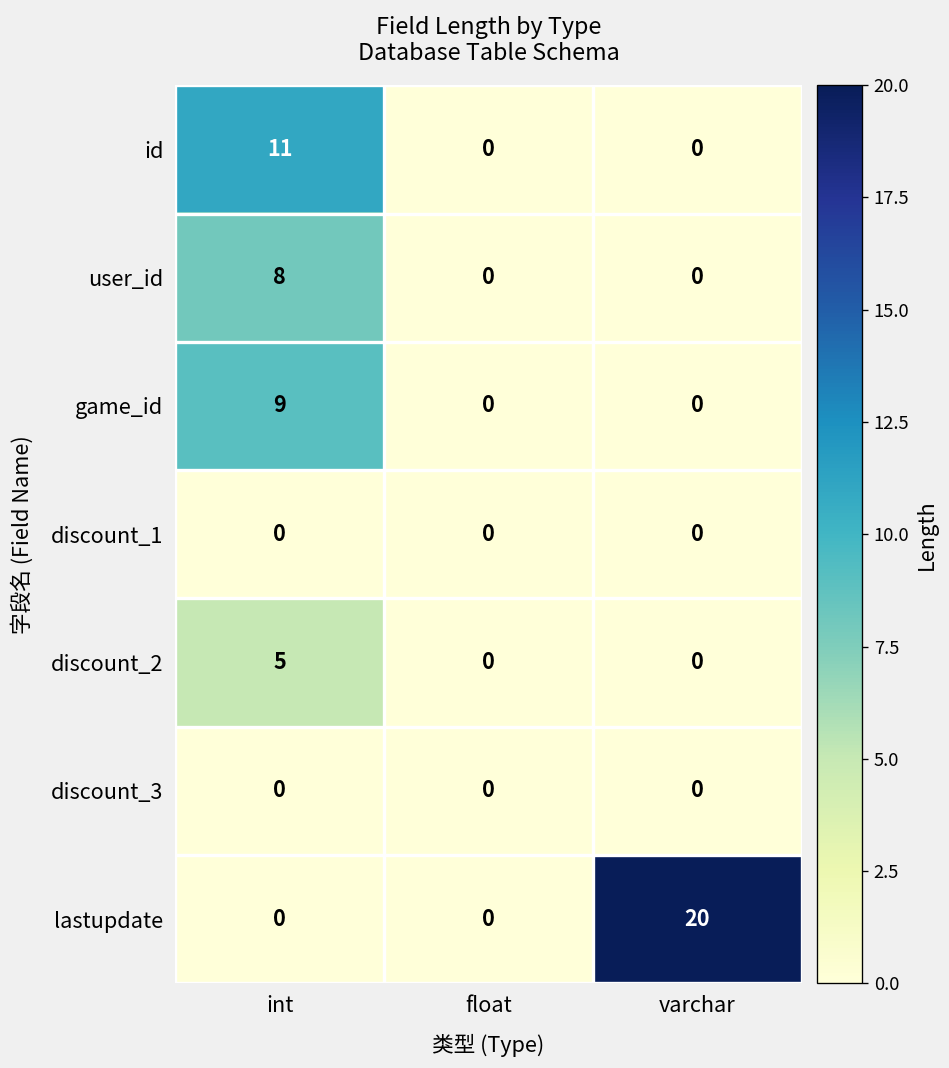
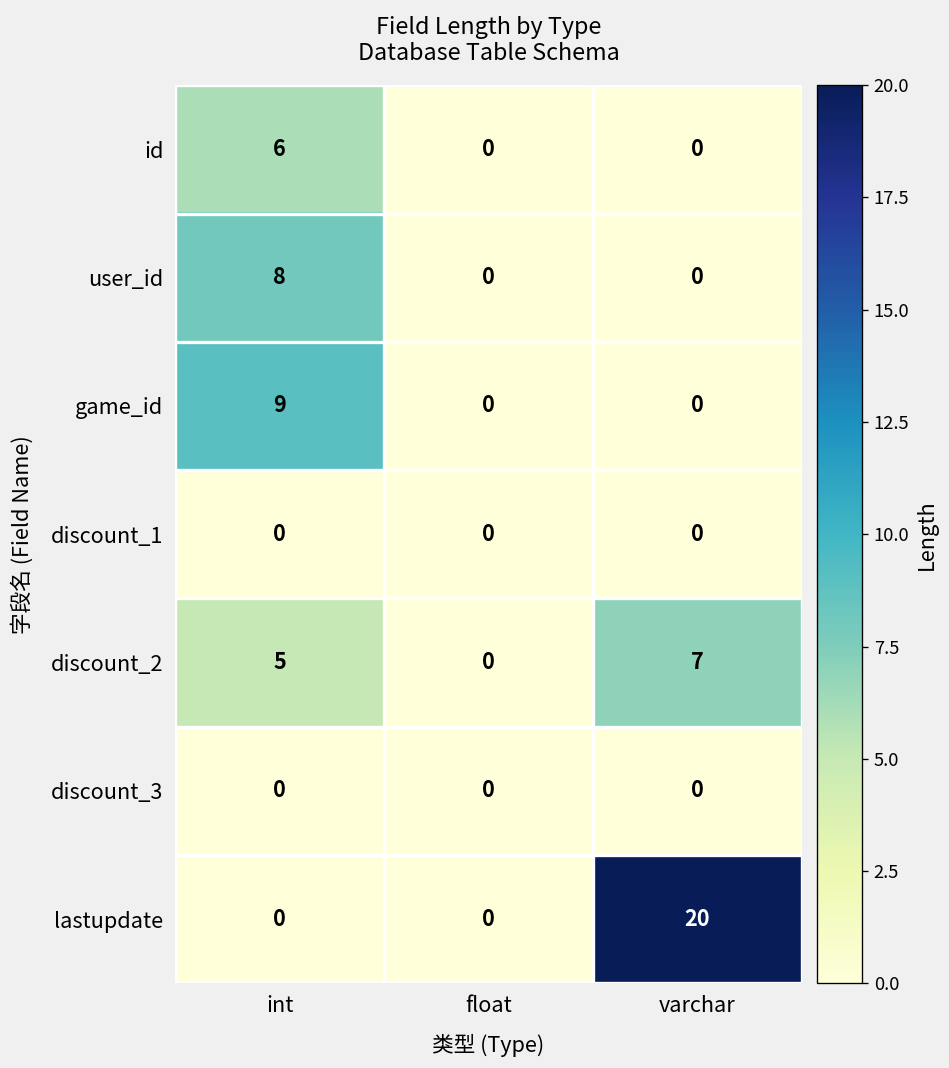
  {
    "id": {
-     "int": 11,
+     "int": 6,
      "float": 0,
      "varchar": 0
    },
    "user_id": {
      "int": 8,
      "float": 0,
      "varchar": 0
    },
    "game_id": {
      "int": 9,
      "float": 0,
      "varchar": 0
    },
    "discount_1": {
      "int": 0,
      "float": 0,
      "varchar": 0
    },
    "discount_2": {
      "int": 5,
      "float": 0,
-     "varchar": 0
+     "varchar": 7
    },
    "discount_3": {
      "int": 0,
      "float": 0,
      "varchar": 0
    },
    "lastupdate": {
      "int": 0,
      "float": 0,
      "varchar": 20
    }
  }
